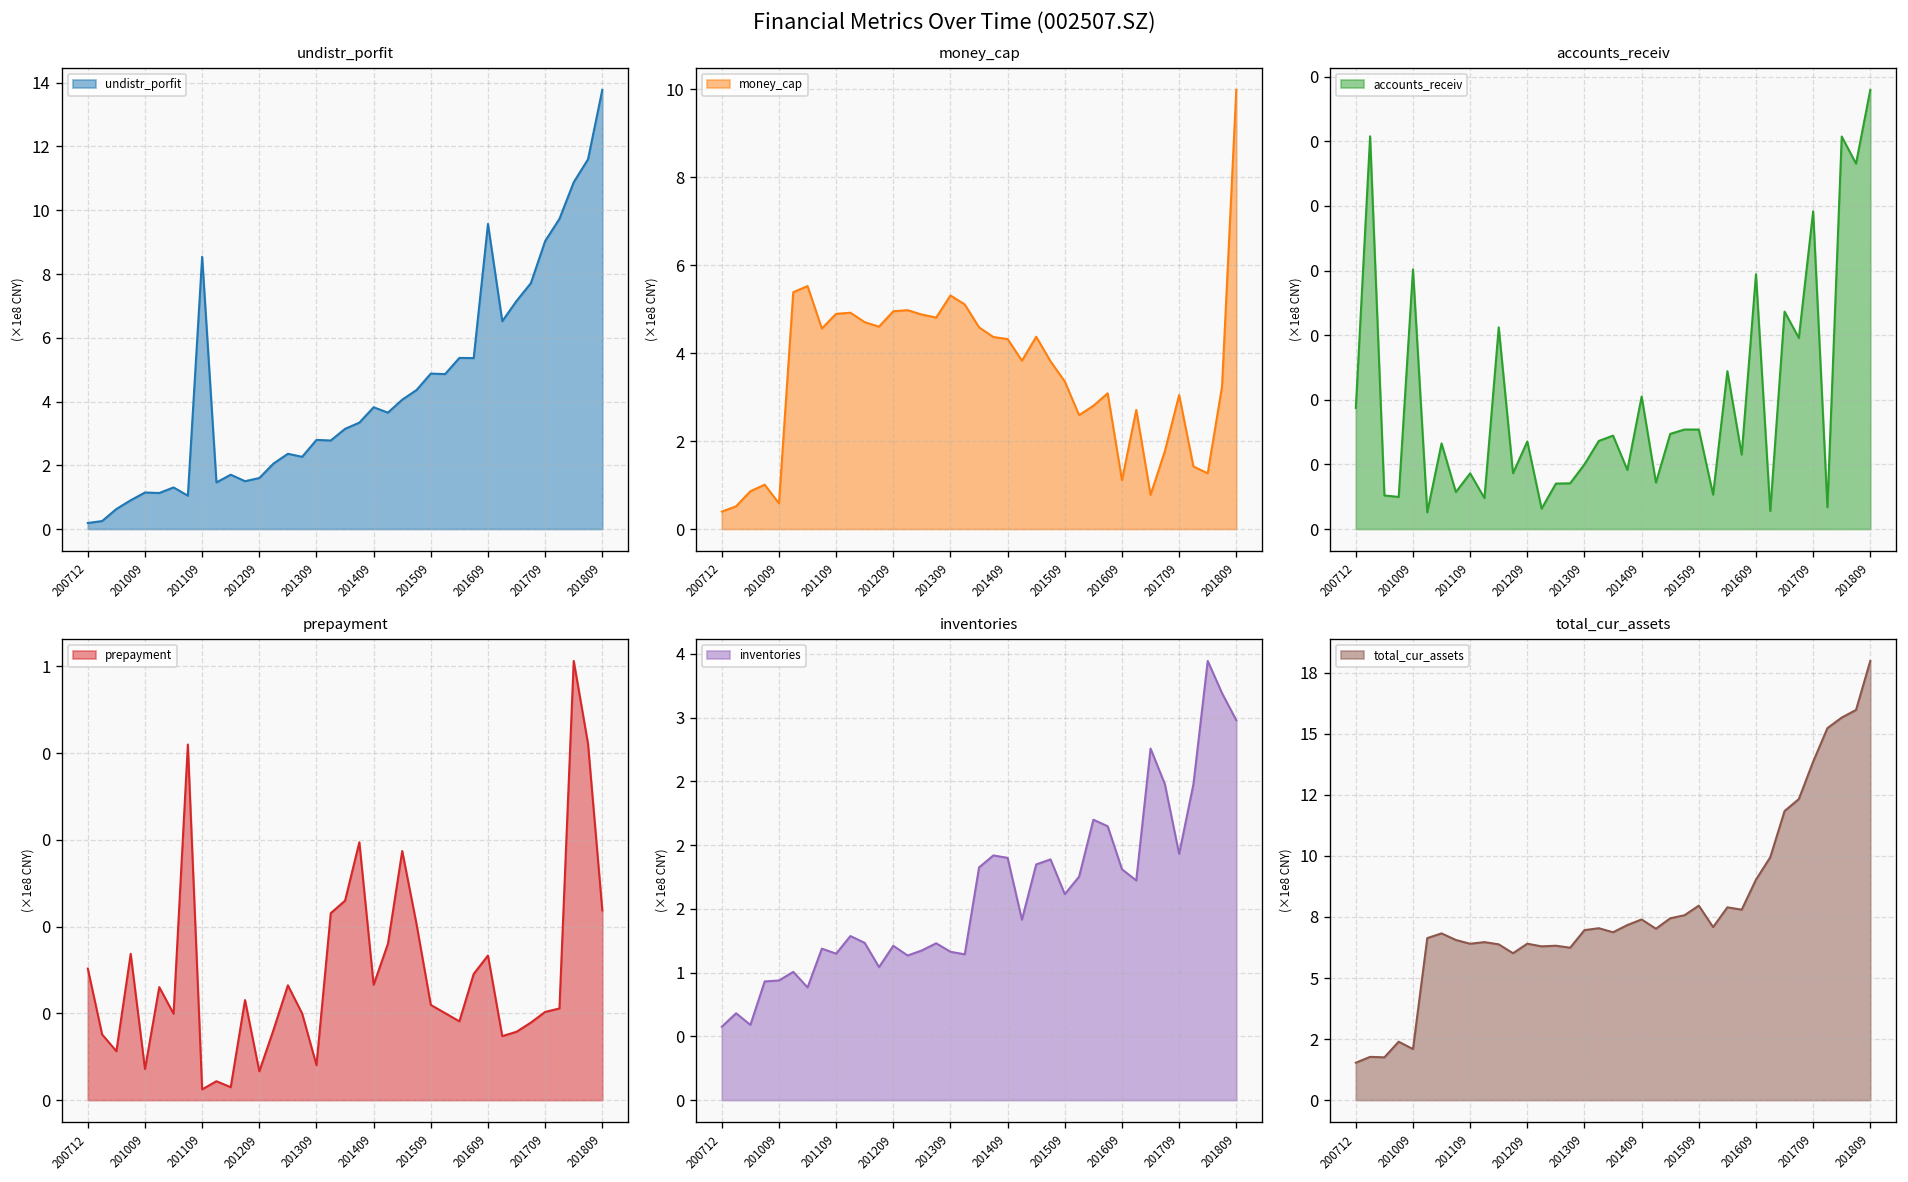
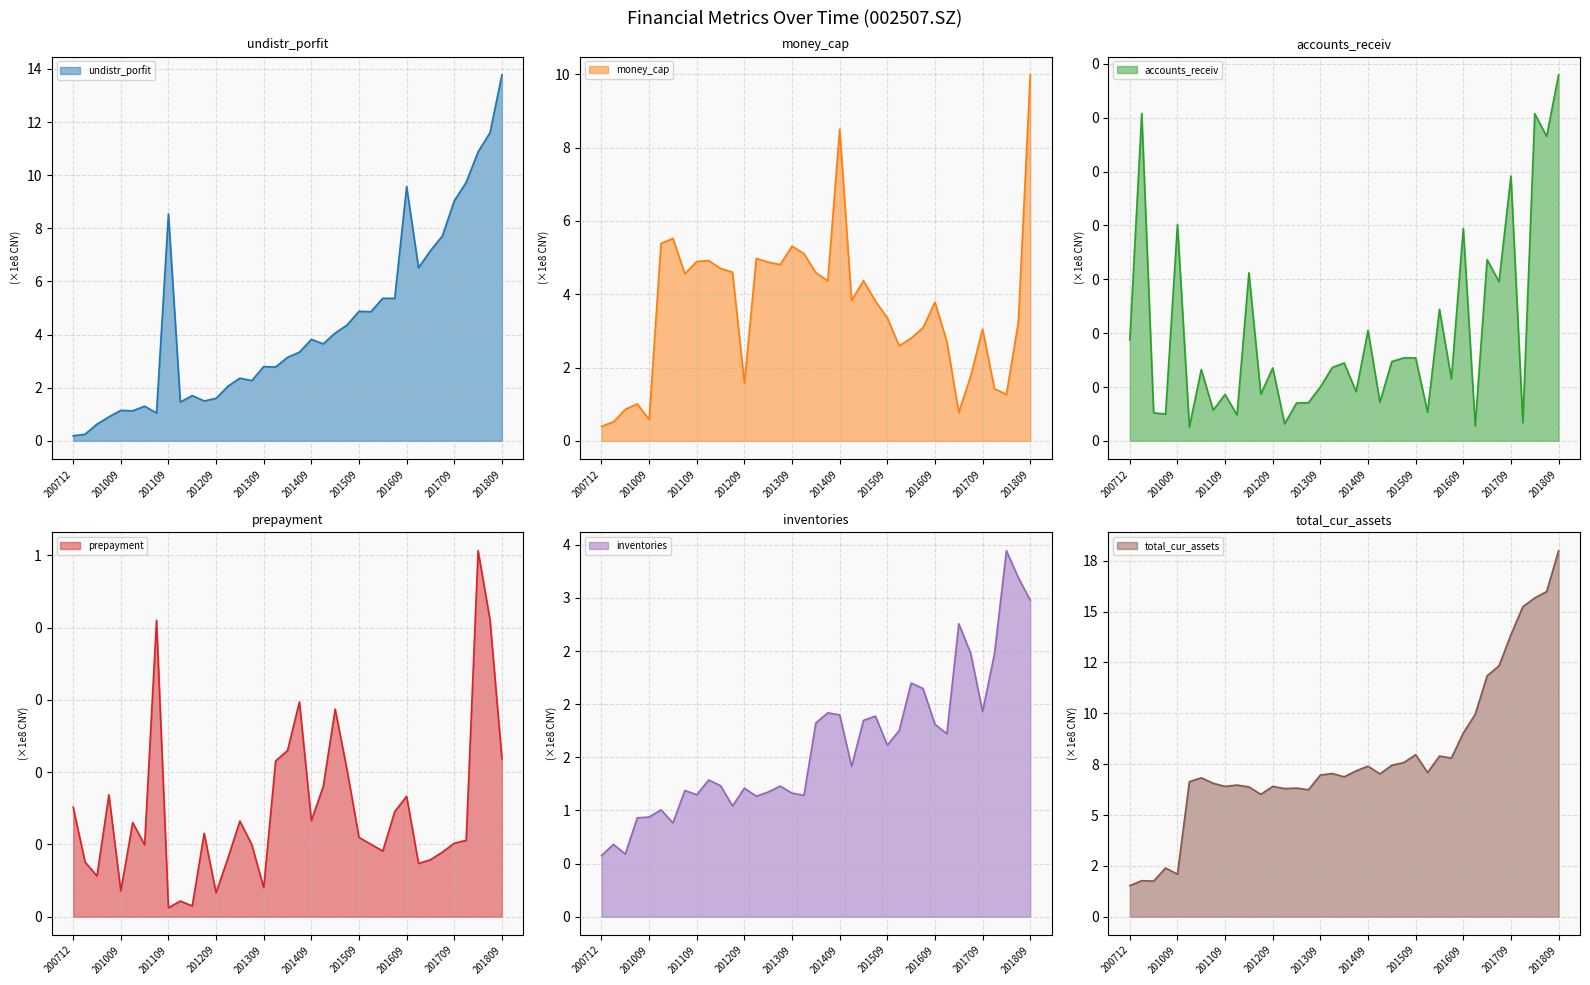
  {
    "undistr_porfit": {
      "200712": 0.2,
      "201009": 1.1,
      "201109": 8.5,
      "201209": 1.6,
      "201309": 2.8,
      "201409": 3.8,
      "201509": 4.9,
      "201609": 9.6,
      "201709": 9.0,
      "201809": 13.8
    },
    "money_cap": {
      "200712": 0.4,
      "201009": 0.6,
      "201109": 4.9,
-     "201209": 5.0,
+     "201209": 1.6,
      "201309": 5.3,
-     "201409": 4.3,
+     "201409": 8.5,
      "201509": 3.4,
-     "201609": 1.1,
+     "201609": 3.8,
      "201709": 3.0,
      "201809": 10.0
    }
  }
